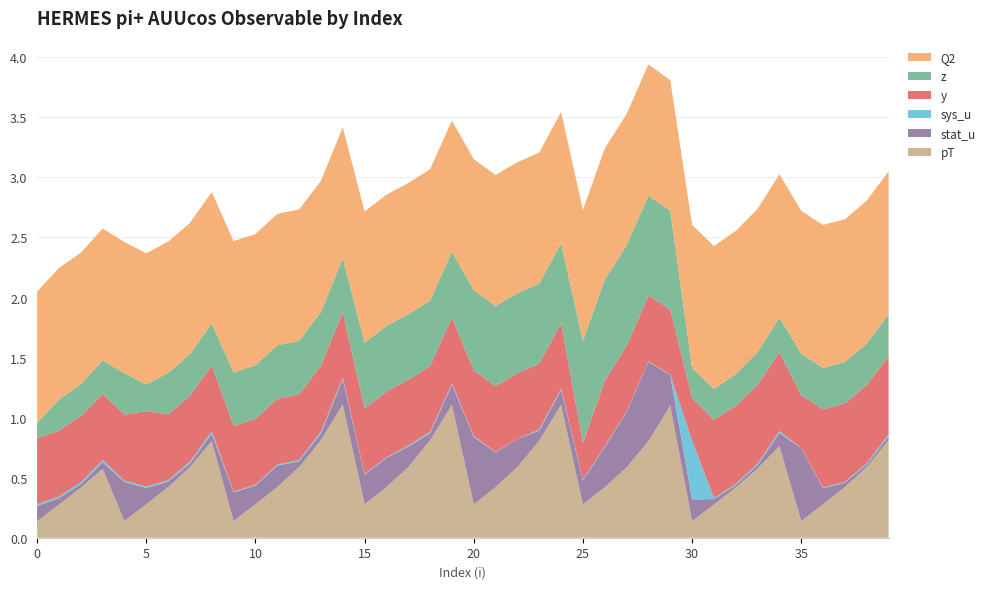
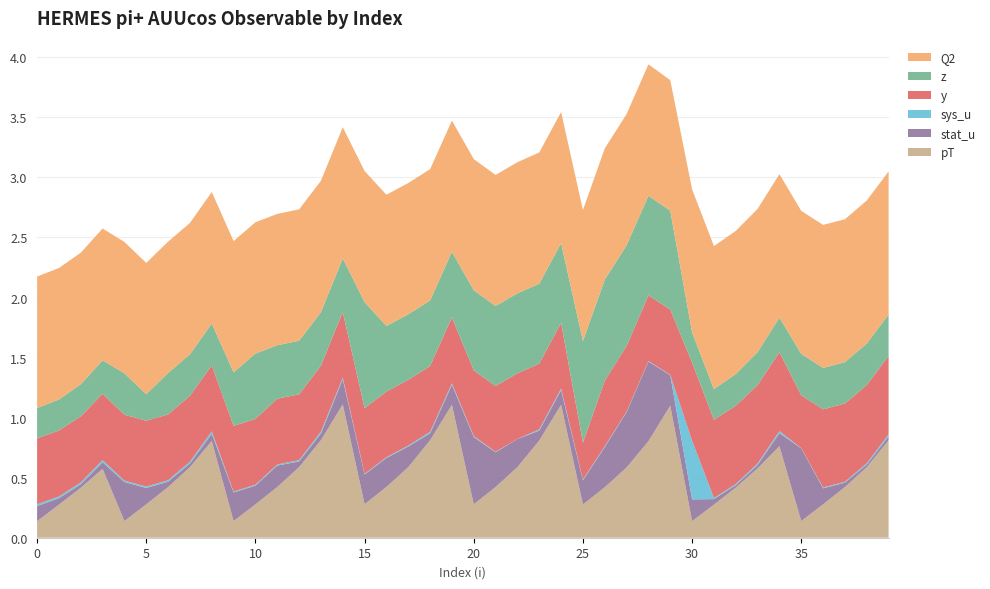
  {
    "stat_u": {
      "30": 0.18
    },
    "sys_u": {
      "30": 0.49
    },
    "y": {
      "0": 0.55,
-     "5": 0.63,
+     "5": 0.55,
      "10": 0.55,
      "15": 0.55,
      "20": 0.55,
      "25": 0.31,
-     "30": 0.36,
+     "30": 0.65,
      "35": 0.44
    },
    "z": {
-     "0": 0.13,
+     "0": 0.25,
      "5": 0.22,
-     "10": 0.45,
-     "15": 0.55,
+     "10": 0.54,
+     "15": 0.88,
      "20": 0.67,
      "25": 0.85,
      "30": 0.25,
      "35": 0.34
    }
  }
